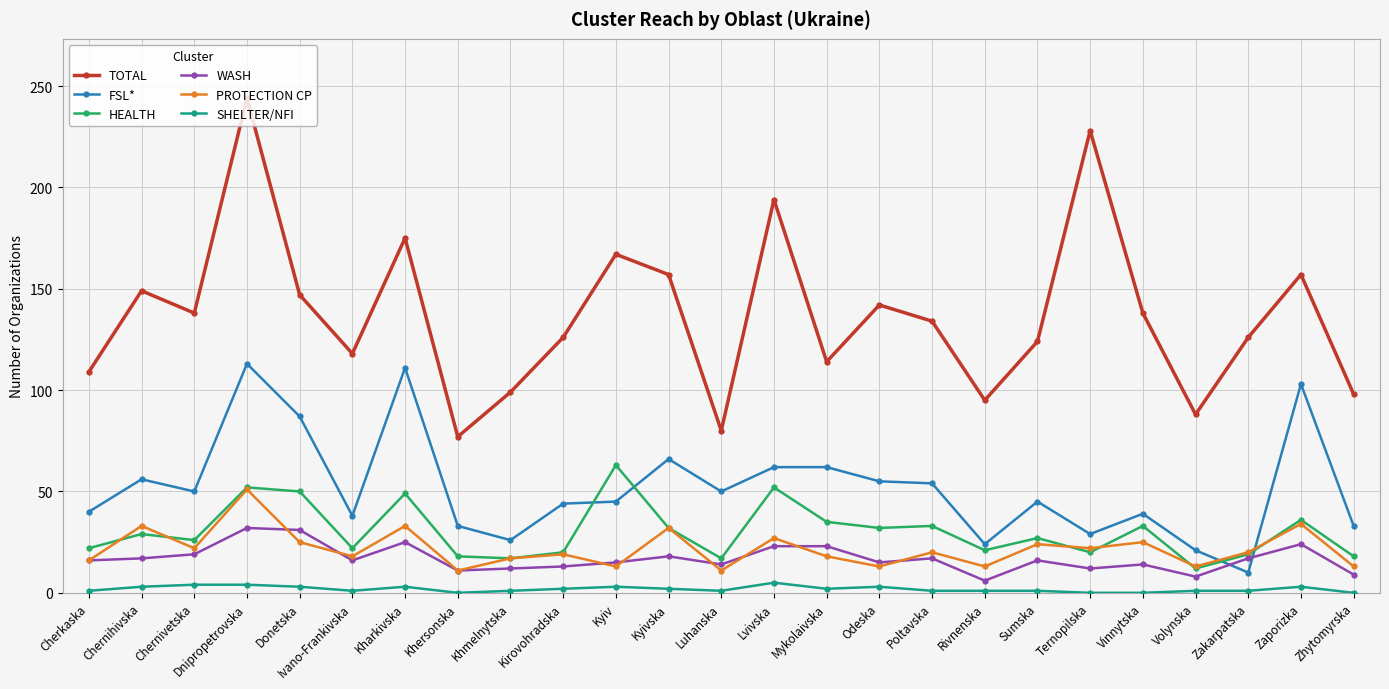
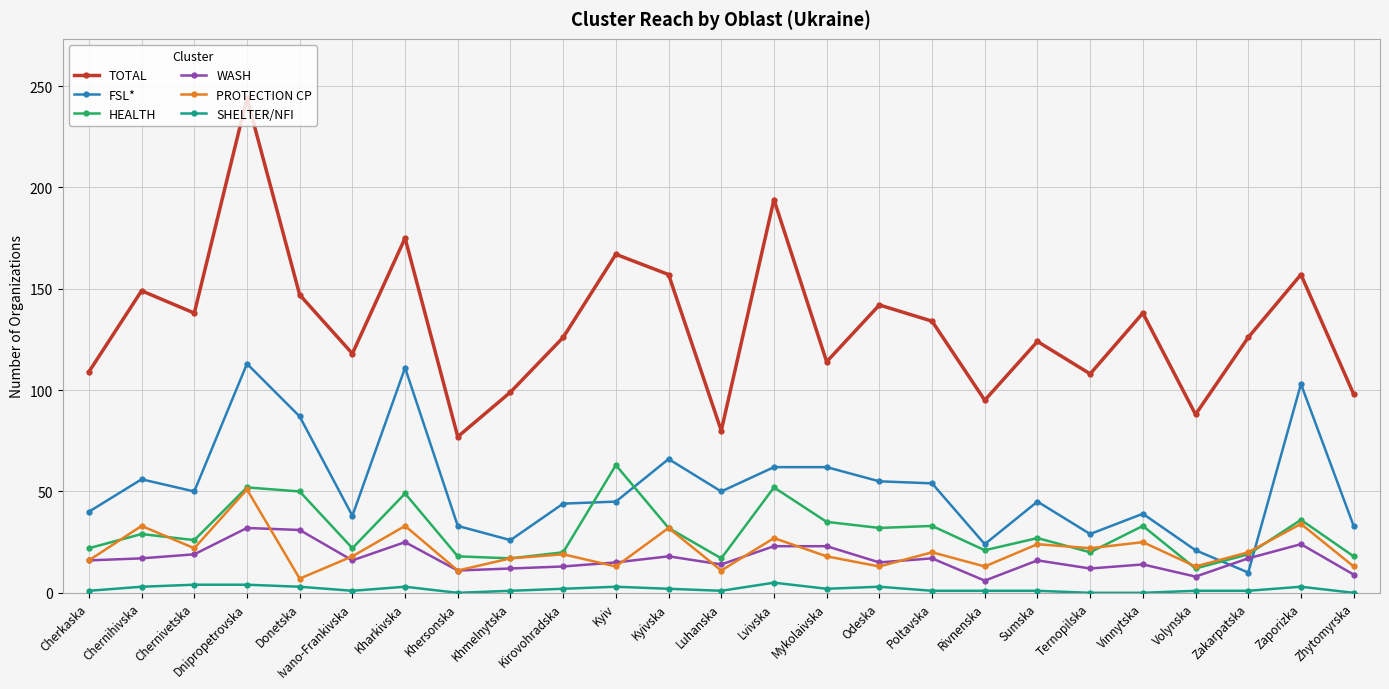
  {
    "TOTAL": {
      "Cherkaska": 109,
      "Chernihivska": 149,
      "Chernivetska": 138,
      "Donetska": 147,
      "Ivano-Frankivska": 118,
      "Kharkivska": 175,
      "Khersonska": 77,
      "Khmelnytska": 99,
      "Kirovohradska": 126,
      "Kyiv": 167,
      "Kyivska": 157,
      "Luhanska": 80,
      "Lvivska": 194,
      "Mykolaivska": 114,
      "Odeska": 142,
      "Poltavska": 134,
      "Rivnenska": 95,
      "Sumska": 124,
-     "Ternopilska": 228,
+     "Ternopilska": 108,
      "Vinnytska": 138,
      "Volynska": 88,
      "Zakarpatska": 126,
      "Zaporizka": 157,
      "Zhytomyrska": 98
    },
    "FSL*": {
      "Cherkaska": 40,
      "Chernihivska": 56,
      "Chernivetska": 50,
      "Dnipropetrovska": 113,
      "Donetska": 87,
      "Ivano-Frankivska": 38,
      "Kharkivska": 111,
      "Khersonska": 33,
      "Khmelnytska": 26,
      "Kirovohradska": 44,
      "Kyiv": 45,
      "Kyivska": 66,
      "Luhanska": 50,
      "Lvivska": 62,
      "Mykolaivska": 62,
      "Odeska": 55,
      "Poltavska": 54,
      "Rivnenska": 24,
      "Sumska": 45,
      "Ternopilska": 29,
      "Vinnytska": 39,
      "Volynska": 21,
      "Zakarpatska": 10,
      "Zaporizka": 103,
      "Zhytomyrska": 33
    },
    "WASH": {
      "Chernihivska": 17,
      "Chernivetska": 19,
      "Dnipropetrovska": 32,
      "Donetska": 31,
      "Ivano-Frankivska": 16,
      "Kharkivska": 25,
      "Khmelnytska": 12,
      "Kirovohradska": 13,
      "Kyiv": 15,
      "Kyivska": 18,
      "Luhanska": 14,
      "Lvivska": 23,
      "Mykolaivska": 23,
      "Odeska": 15,
      "Poltavska": 17,
      "Rivnenska": 6,
      "Sumska": 16,
      "Ternopilska": 12,
      "Vinnytska": 14,
      "Volynska": 8,
      "Zakarpatska": 17,
      "Zaporizka": 24,
      "Zhytomyrska": 9
    },
    "PROTECTION CP": {
      "Chernihivska": 33,
      "Chernivetska": 22,
-     "Donetska": 25,
+     "Donetska": 7,
      "Ivano-Frankivska": 18,
      "Kharkivska": 33,
      "Kyiv": 13,
      "Luhanska": 11,
      "Lvivska": 27,
      "Mykolaivska": 18,
      "Odeska": 13,
      "Poltavska": 20,
      "Rivnenska": 13,
      "Sumska": 24,
      "Ternopilska": 22,
      "Vinnytska": 25,
      "Zaporizka": 34,
      "Zhytomyrska": 13
    }
  }
